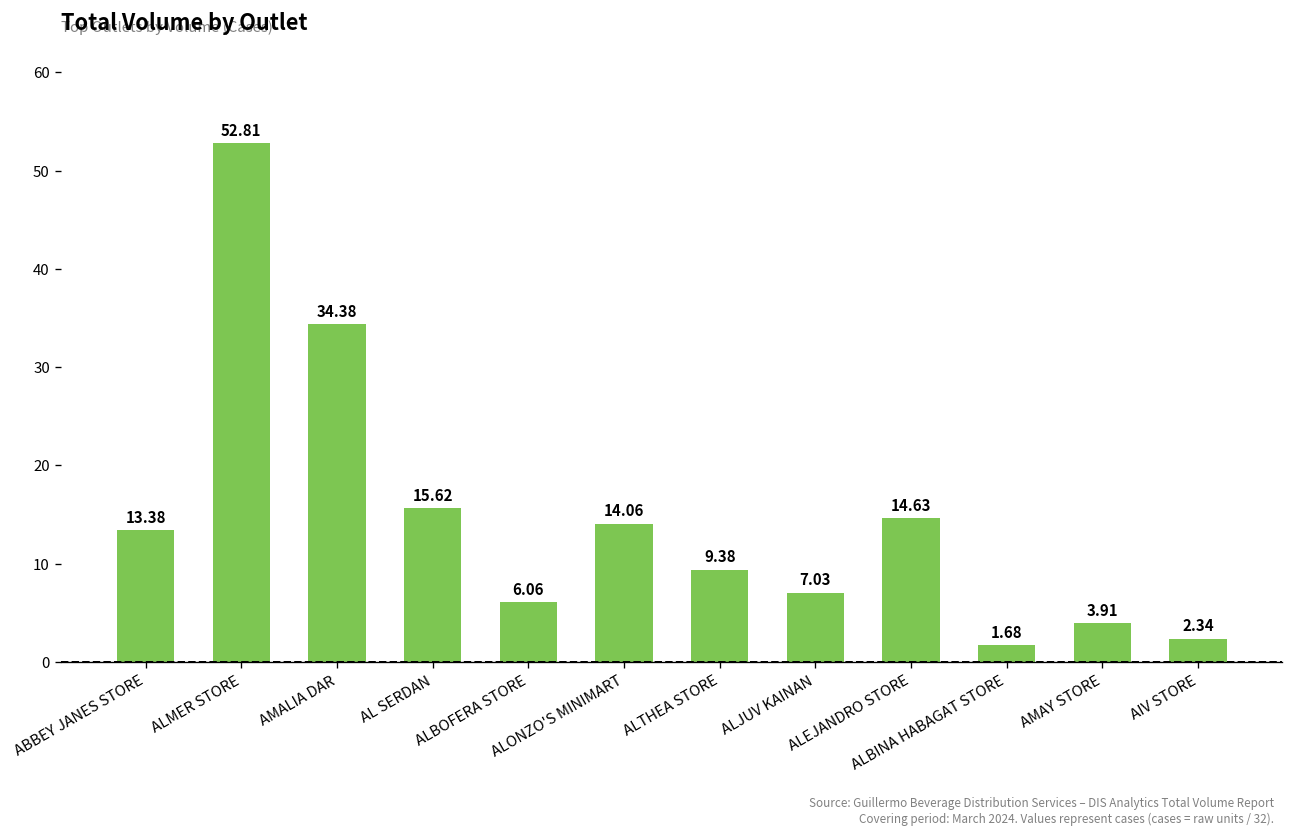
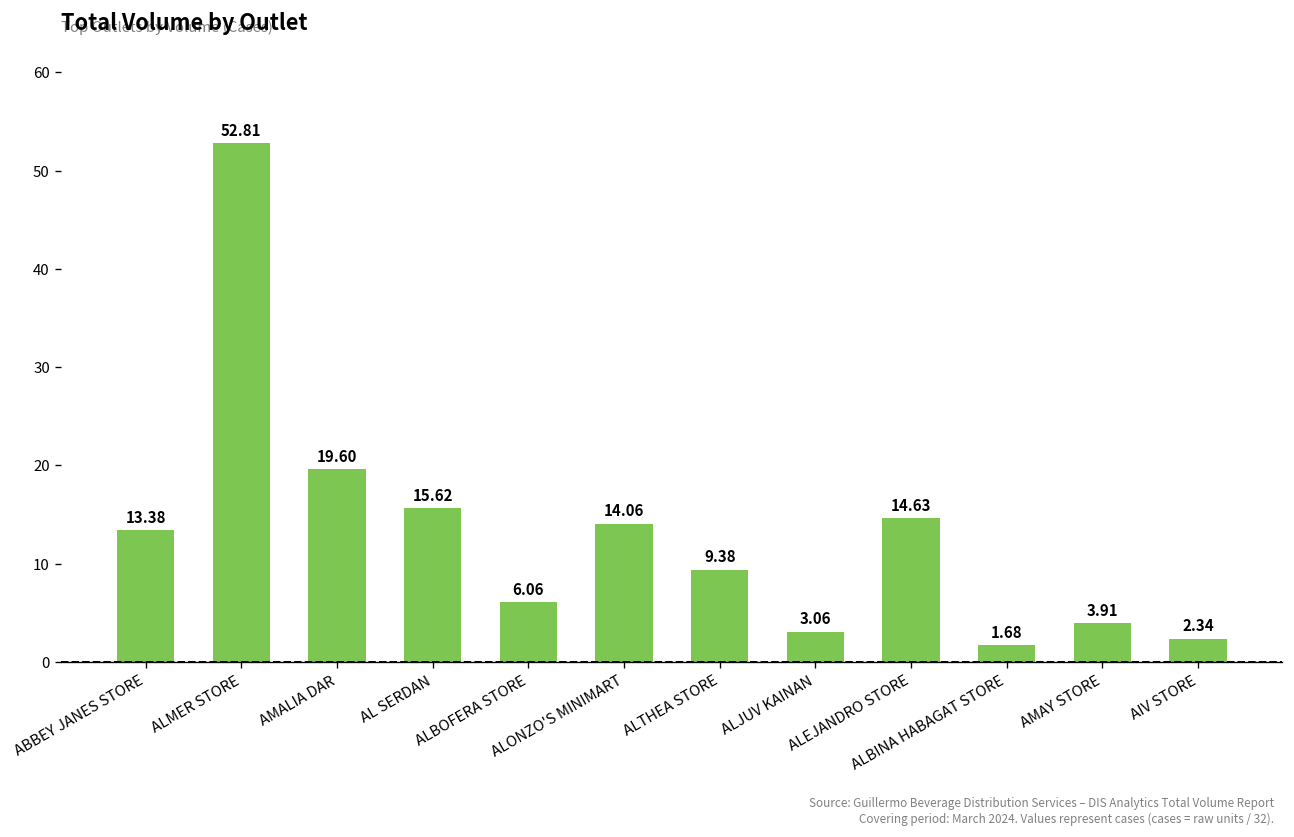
  {
    "ABBEY JANES STORE": 13.38,
    "ALMER STORE": 52.81,
-   "AMALIA DAR": 34.38,
+   "AMALIA DAR": 19.60,
    "AL SERDAN": 15.62,
    "ALBOFERA STORE": 6.06,
    "ALONZO'S MINIMART": 14.06,
    "ALTHEA STORE": 9.38,
-   "ALJUV KAINAN": 7.03,
+   "ALJUV KAINAN": 3.06,
    "ALEJANDRO STORE": 14.63,
    "ALBINA HABAGAT STORE": 1.68,
    "AMAY STORE": 3.91,
    "AIV STORE": 2.34
  }
